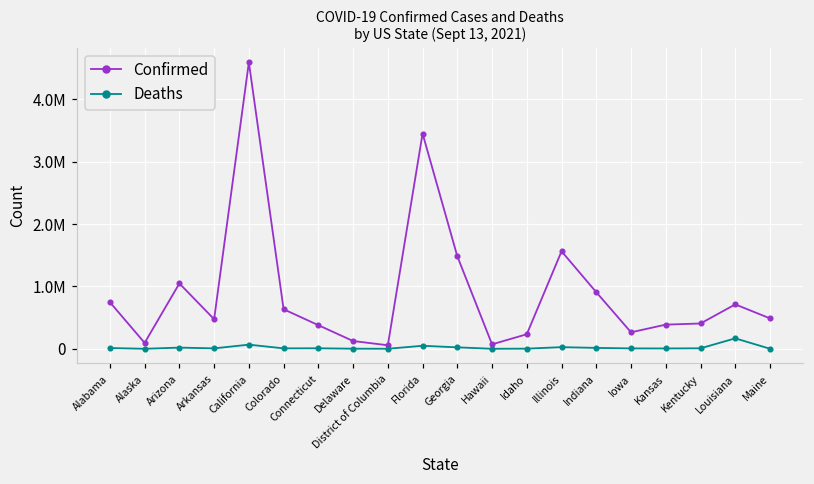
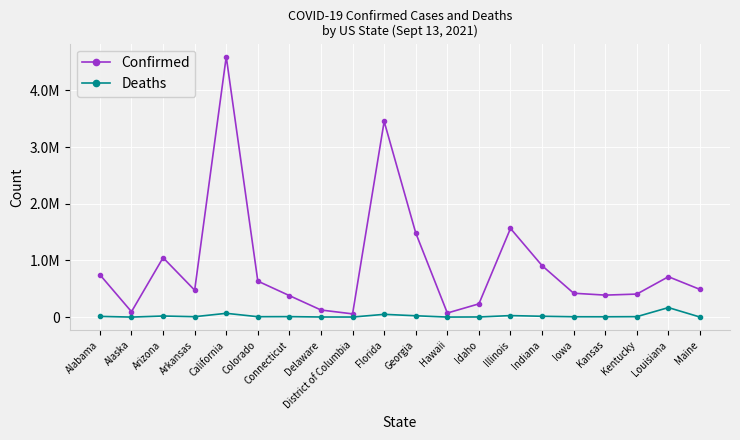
  {
    "Confirmed": {
      "Alabama": 700000,
      "Alaska": 100000,
      "Arizona": 1000000,
      "Arkansas": 500000,
      "California": 4600000,
      "Colorado": 600000,
      "Connecticut": 400000,
      "Delaware": 100000,
      "District of Columbia": 100000,
      "Florida": 3500000,
      "Georgia": 1500000,
      "Hawaii": 100000,
      "Idaho": 200000,
      "Illinois": 1600000,
      "Indiana": 900000,
-     "Iowa": 300000,
+     "Iowa": 400000,
      "Kansas": 400000,
      "Kentucky": 400000,
      "Louisiana": 700000,
      "Maine": 500000
    },
    "Deaths": {
      "Alabama": 0,
      "Alaska": 0,
      "Arizona": 0,
      "Arkansas": 0,
      "California": 100000,
      "Colorado": 0,
      "Connecticut": 0,
      "Delaware": 0,
      "District of Columbia": 0,
      "Florida": 0,
      "Georgia": 0,
      "Hawaii": 0,
      "Idaho": 0,
      "Illinois": 0,
      "Indiana": 0,
      "Iowa": 0,
      "Kansas": 0,
      "Kentucky": 0,
      "Louisiana": 200000,
      "Maine": 0
    }
  }
